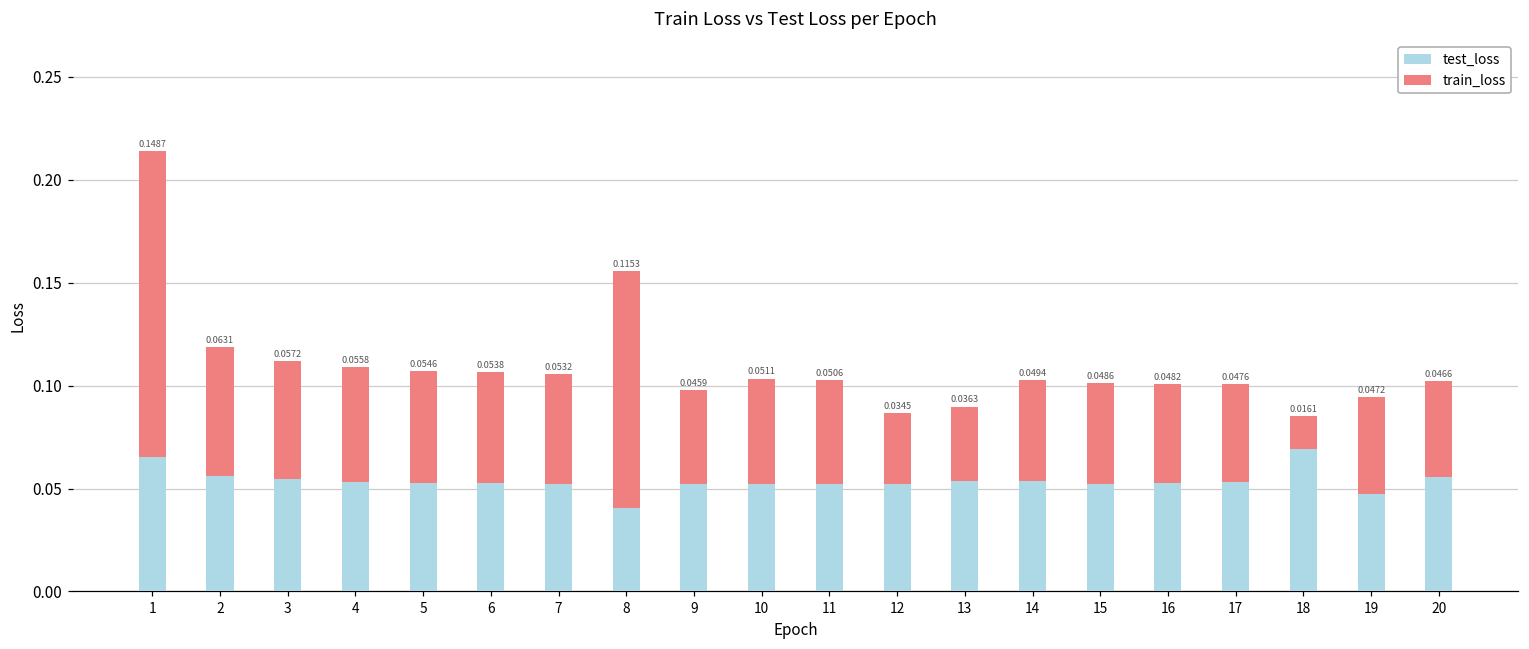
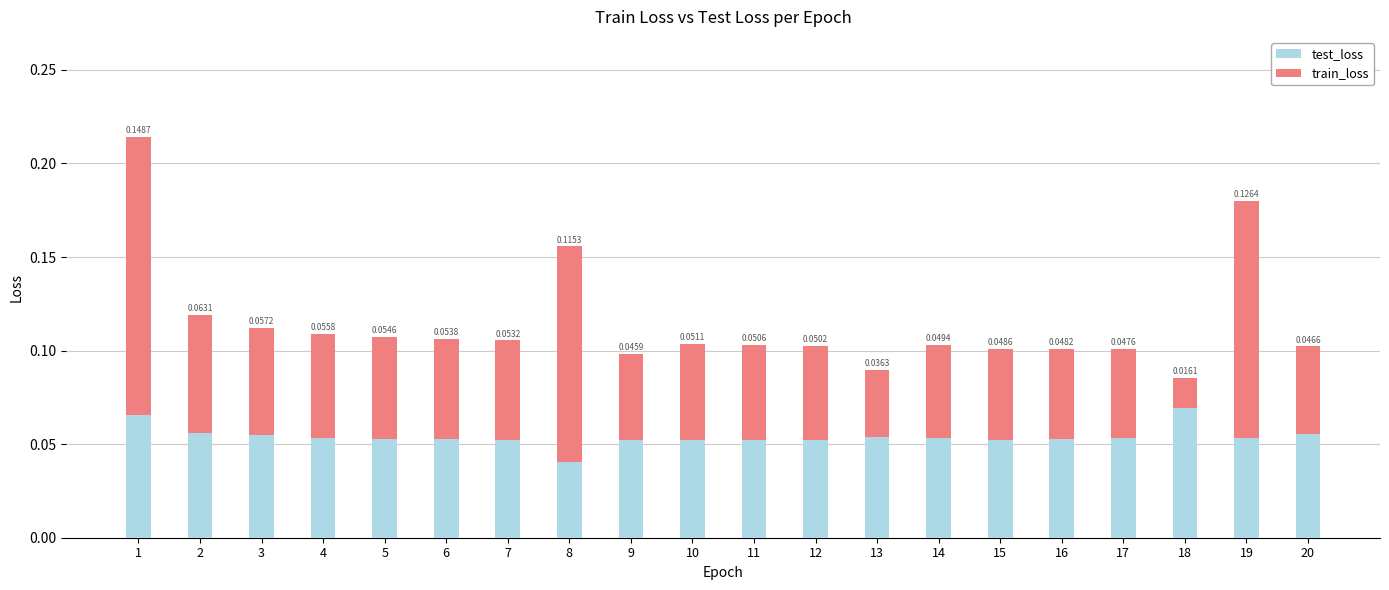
  {
    "test_loss": {
      "1": 0.065,
      "2": 0.056,
      "3": 0.055,
      "4": 0.053,
      "5": 0.053,
      "6": 0.053,
      "7": 0.052,
      "8": 0.040,
      "9": 0.052,
      "10": 0.052,
      "11": 0.052,
      "12": 0.052,
      "13": 0.054,
      "14": 0.053,
      "15": 0.052,
      "16": 0.053,
      "17": 0.053,
      "18": 0.069,
-     "19": 0.047,
+     "19": 0.053,
      "20": 0.056
    },
    "train_loss": {
      "1": 0.1487,
      "2": 0.0631,
      "3": 0.0572,
      "4": 0.0558,
      "5": 0.0546,
      "6": 0.0538,
      "7": 0.0532,
      "8": 0.1153,
      "9": 0.0459,
      "10": 0.0511,
      "11": 0.0506,
-     "12": 0.0345,
+     "12": 0.0502,
      "13": 0.0363,
      "14": 0.0494,
      "15": 0.0486,
      "16": 0.0482,
      "17": 0.0476,
      "18": 0.0161,
-     "19": 0.0472,
+     "19": 0.1264,
      "20": 0.0466
    }
  }
